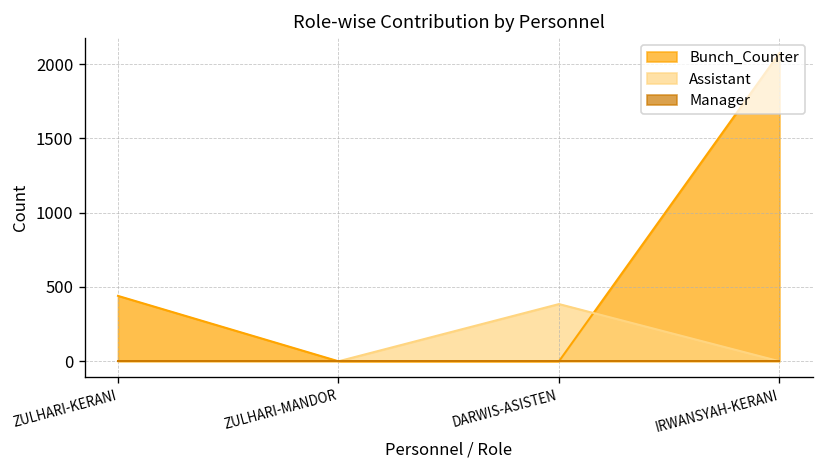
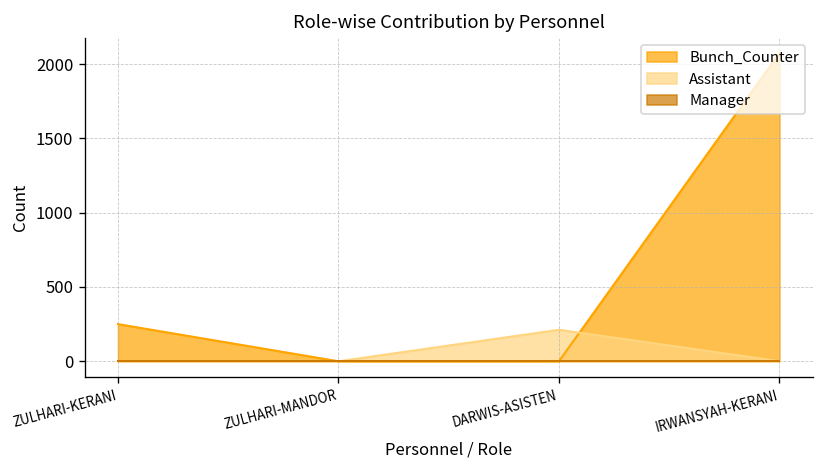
  {
    "Bunch_Counter": {
-     "ZULHARI-KERANI": 440
+     "ZULHARI-KERANI": 250
    },
    "Assistant": {
-     "DARWIS-ASISTEN": 390
+     "DARWIS-ASISTEN": 210
    }
  }
